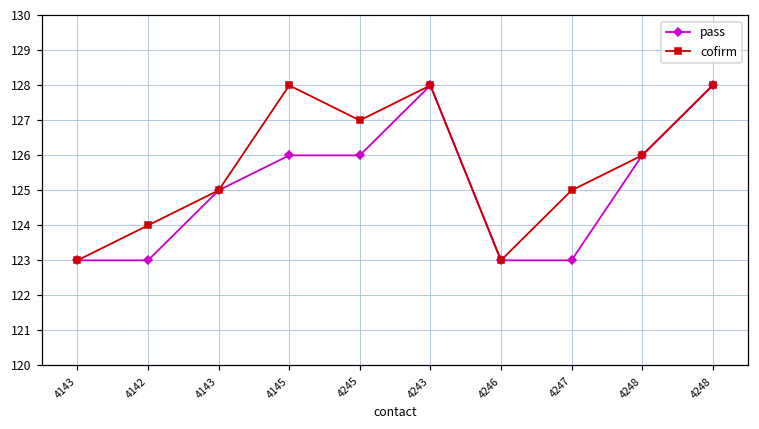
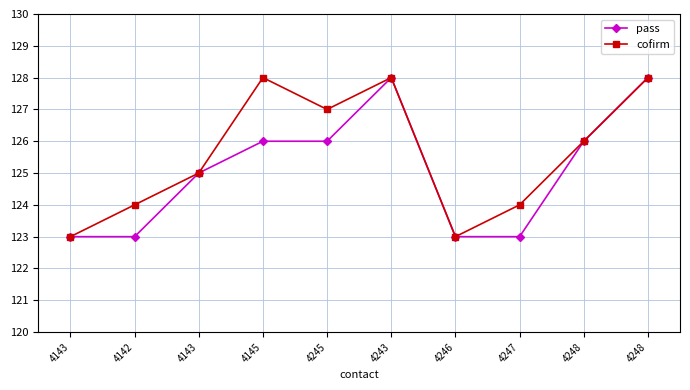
  {
    "pass": {
      "4142": 123,
      "4145": 126,
      "4245": 126,
      "4247": 123
    },
    "cofirm": {
      "4142": 124,
      "4145": 128,
      "4245": 127,
-     "4247": 125
+     "4247": 124
    }
  }
